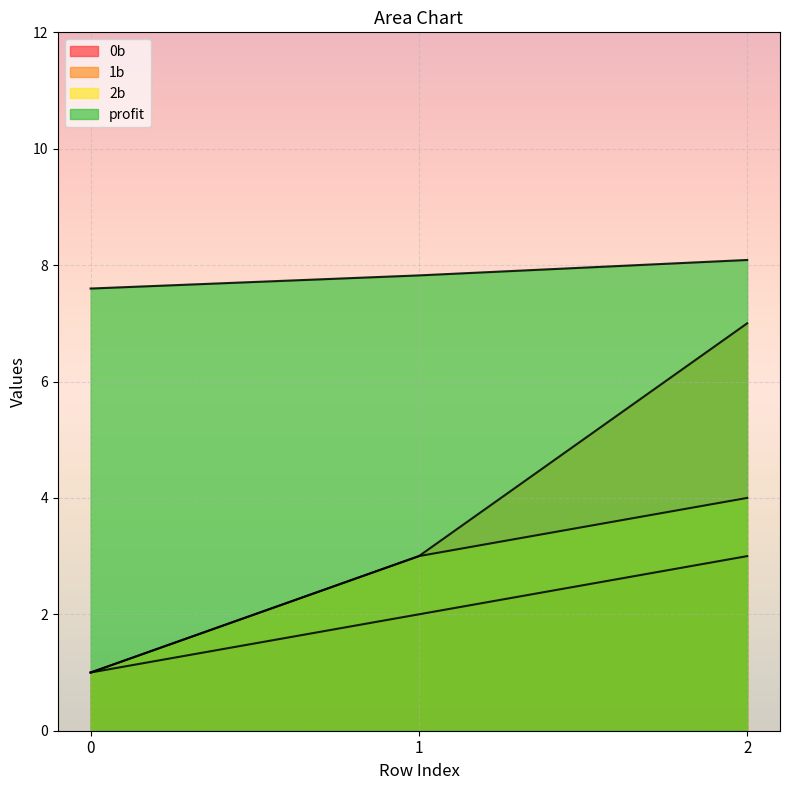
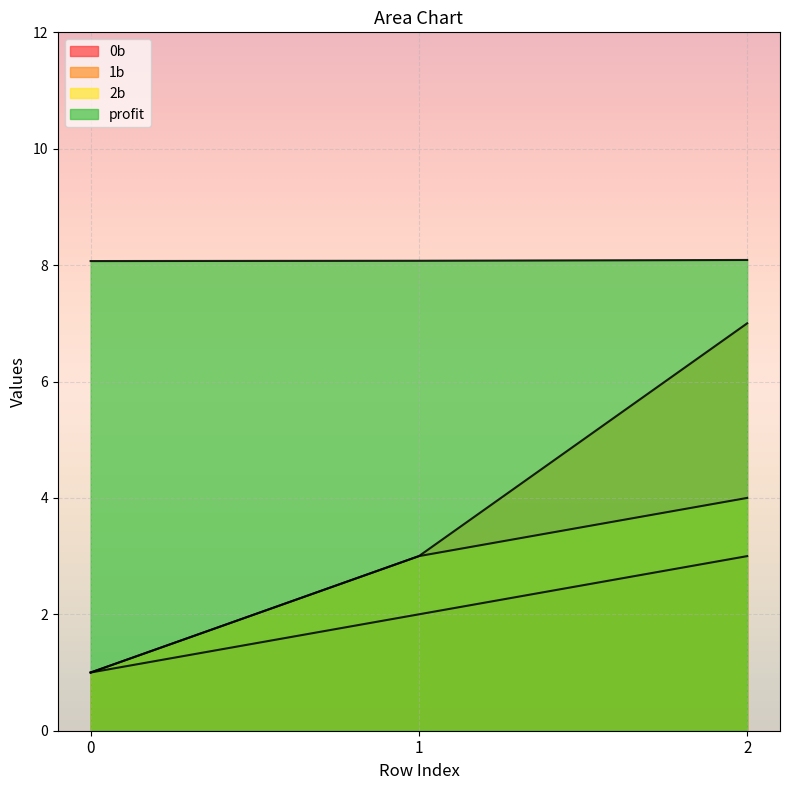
  {
    "0b": {
      "1": 2.0,
      "2": 3.0
    },
    "1b": {
      "2": 7.0
    },
    "2b": {
      "2": 4.0
    },
    "profit": {
-     "0": 7.6,
-     "1": 7.8,
+     "0": 8.1,
+     "1": 8.1,
      "2": 8.1
    }
  }
